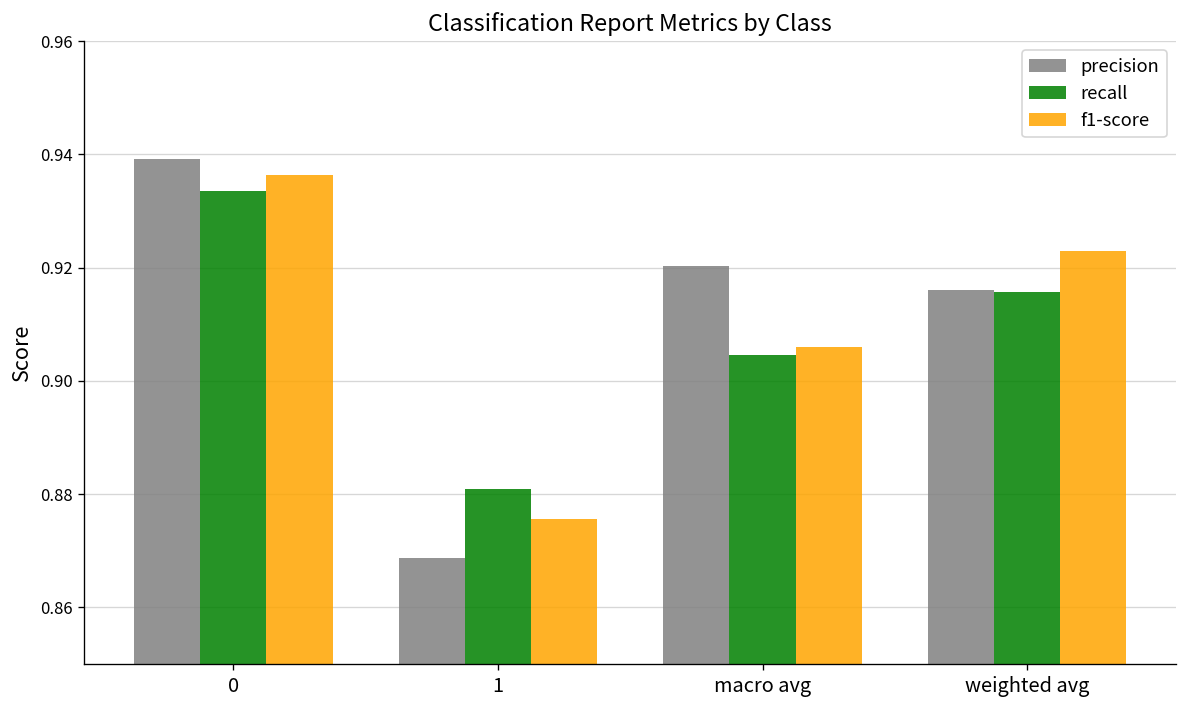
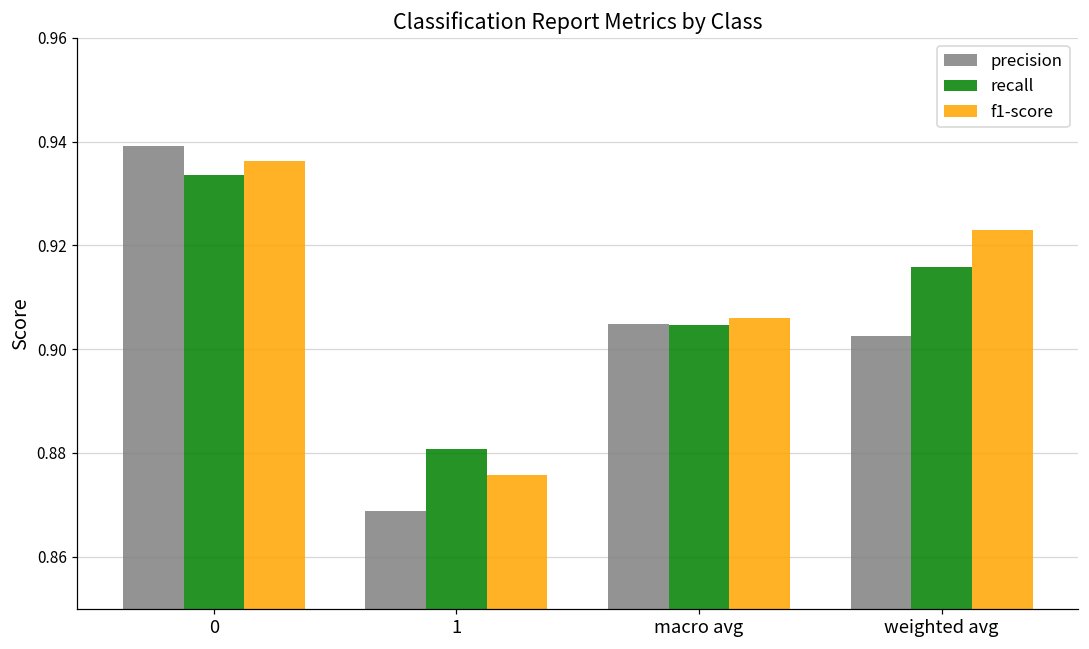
  {
    "precision": {
      "0": 0.939,
      "1": 0.869,
-     "macro avg": 0.920,
-     "weighted avg": 0.916
+     "macro avg": 0.905,
+     "weighted avg": 0.903
    },
    "recall": {
      "0": 0.934,
      "1": 0.881,
      "macro avg": 0.905,
      "weighted avg": 0.916
    },
    "f1-score": {
      "0": 0.936,
      "1": 0.876,
      "macro avg": 0.906,
      "weighted avg": 0.923
    }
  }
